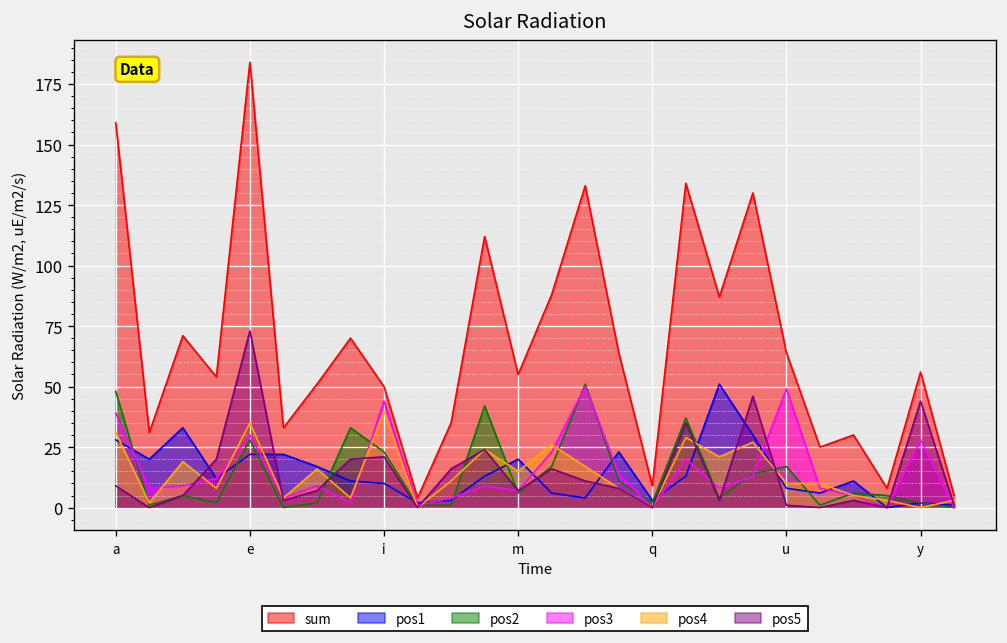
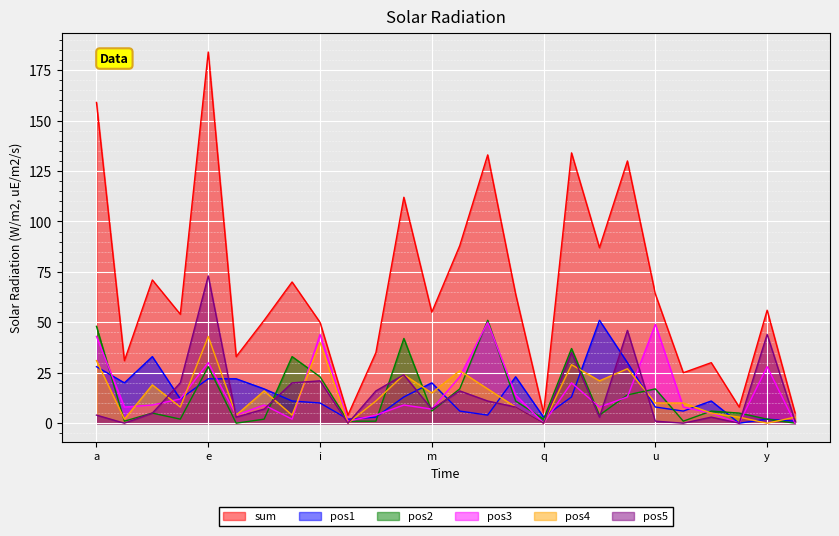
  {
    "sum": {
      "a": 159,
      "e": 184,
      "i": 50,
      "m": 55,
-     "q": 9,
+     "q": 5,
      "u": 64,
      "y": 56
    },
    "pos1": {
      "a": 28,
      "e": 22,
      "i": 10,
      "m": 20,
      "u": 8
    },
    "pos2": {
      "a": 48,
      "e": 28,
      "i": 23,
      "u": 17
    },
    "pos3": {
-     "a": 39,
+     "a": 43,
      "e": 30,
      "i": 44,
      "u": 49,
      "y": 28
    },
    "pos4": {
      "a": 31,
-     "e": 35,
+     "e": 43,
      "i": 40,
      "m": 15,
      "u": 10,
      "y": 0
    },
    "pos5": {
-     "a": 9,
+     "a": 4,
      "e": 73,
      "i": 21,
      "u": 1,
      "y": 44
    }
  }
